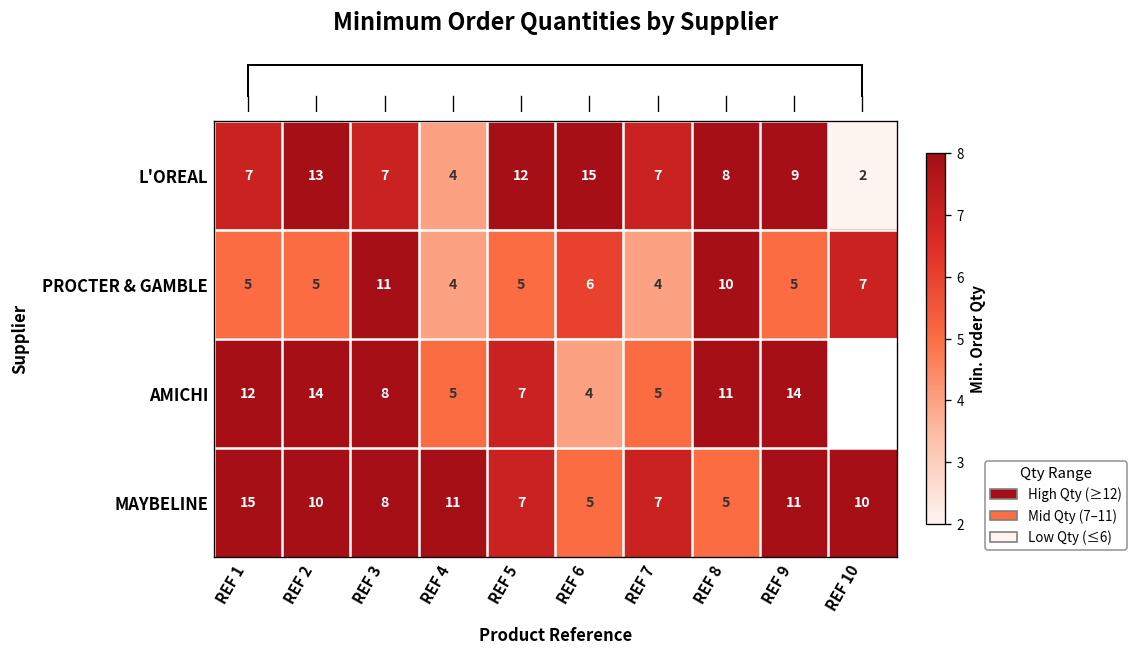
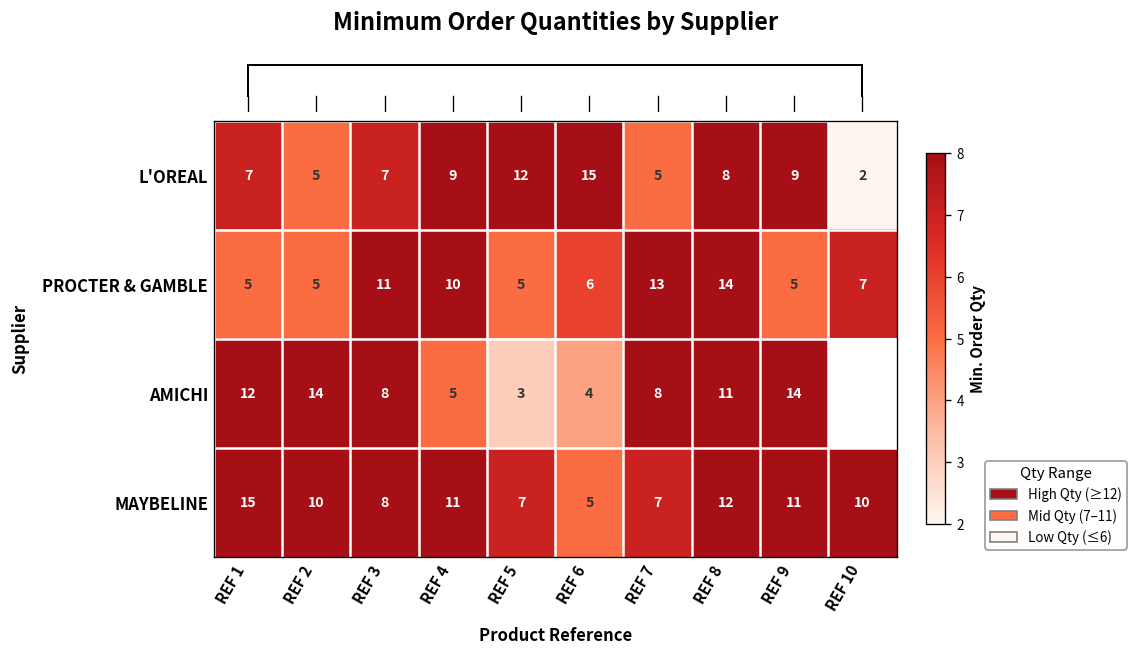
  {
    "L'OREAL": {
      "REF 1": 7,
-     "REF 2": 13,
+     "REF 2": 5,
      "REF 3": 7,
-     "REF 4": 4,
+     "REF 4": 9,
      "REF 5": 12,
      "REF 6": 15,
-     "REF 7": 7,
+     "REF 7": 5,
      "REF 8": 8,
      "REF 9": 9,
      "REF 10": 2
    },
    "PROCTER & GAMBLE": {
      "REF 1": 5,
      "REF 2": 5,
      "REF 3": 11,
-     "REF 4": 4,
+     "REF 4": 10,
      "REF 5": 5,
      "REF 6": 6,
-     "REF 7": 4,
-     "REF 8": 10,
+     "REF 7": 13,
+     "REF 8": 14,
      "REF 9": 5,
      "REF 10": 7
    },
    "AMICHI": {
      "REF 1": 12,
      "REF 2": 14,
      "REF 3": 8,
      "REF 4": 5,
-     "REF 5": 7,
+     "REF 5": 3,
      "REF 6": 4,
-     "REF 7": 5,
+     "REF 7": 8,
      "REF 8": 11,
      "REF 9": 14
    },
    "MAYBELINE": {
      "REF 1": 15,
      "REF 2": 10,
      "REF 3": 8,
      "REF 4": 11,
      "REF 5": 7,
      "REF 6": 5,
      "REF 7": 7,
-     "REF 8": 5,
+     "REF 8": 12,
      "REF 9": 11,
      "REF 10": 10
    }
  }
